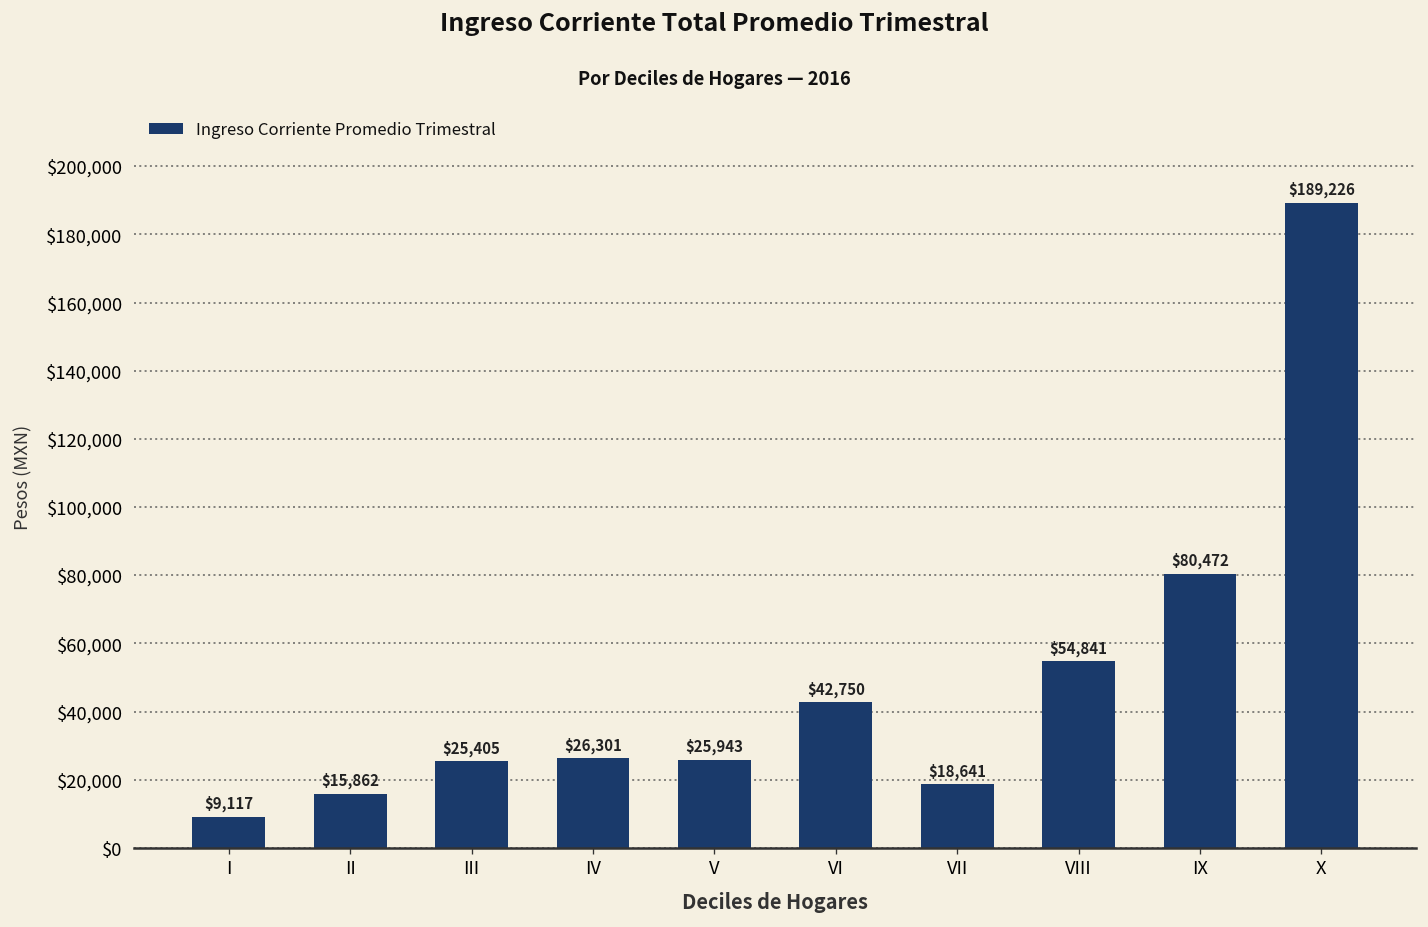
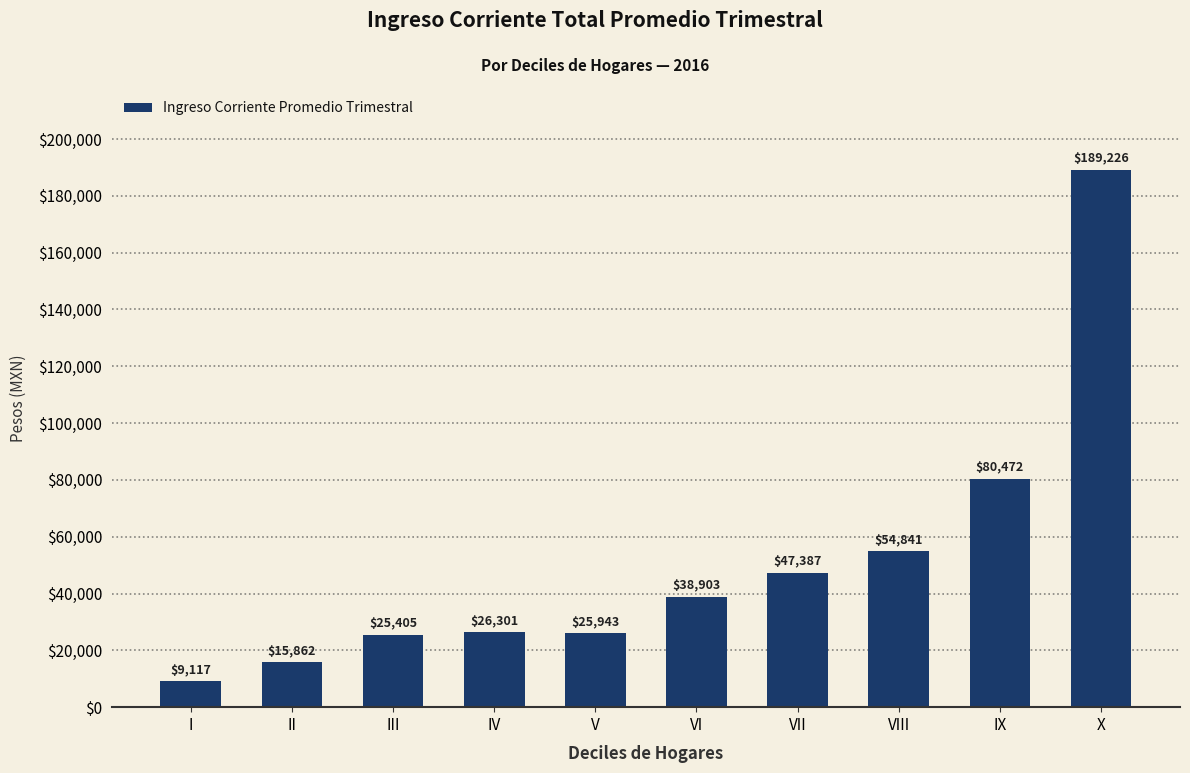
  {
    "I": "$9,117",
    "II": "$15,862",
    "III": "$25,405",
    "IV": "$26,301",
    "V": "$25,943",
-   "VI": "$42,750",
-   "VII": "$18,641",
+   "VI": "$38,903",
+   "VII": "$47,387",
    "VIII": "$54,841",
    "IX": "$80,472",
    "X": "$189,226"
  }
